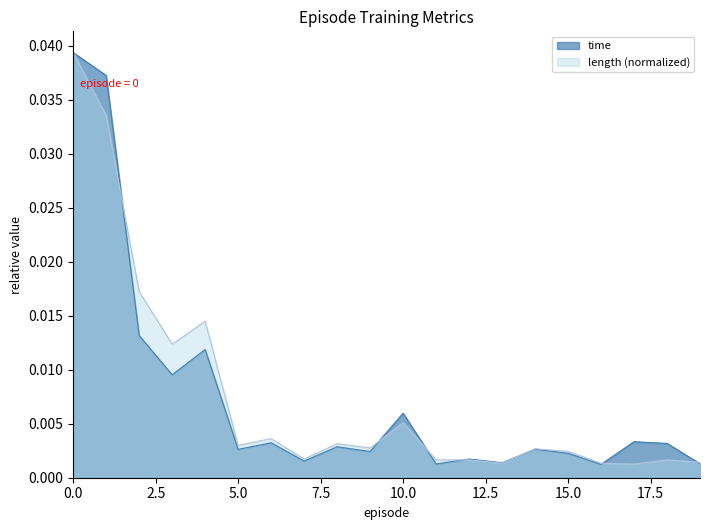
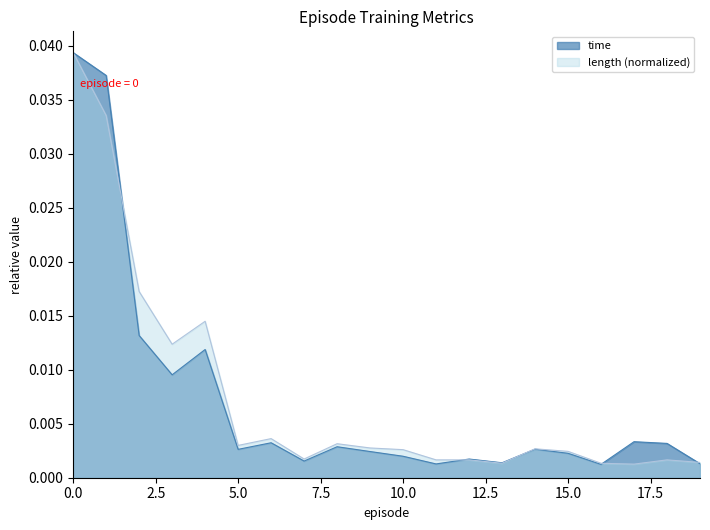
  {
    "time": {
      "5.0": 0.0026,
-     "10.0": 0.0060
+     "10.0": 0.0020
    },
    "length (normalized)": {
      "5.0": 0.0030,
-     "10.0": 0.0051
+     "10.0": 0.0026
    }
  }
